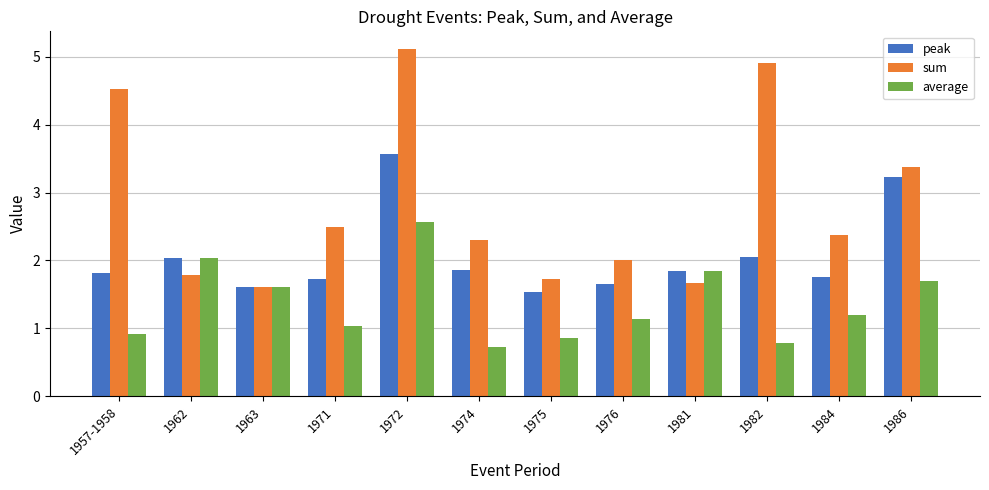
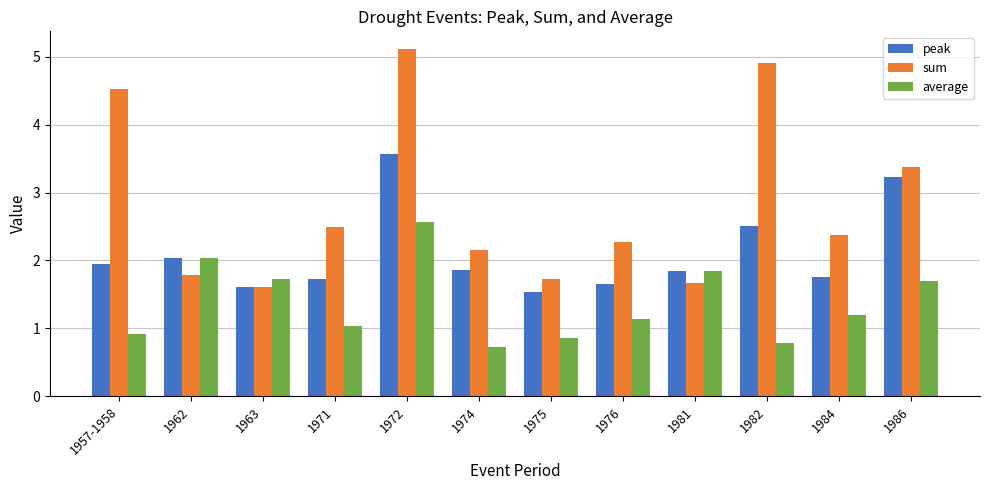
  {
    "peak": {
-     "1957-1958": 1.8,
+     "1957-1958": 1.9,
      "1962": 2.0,
      "1963": 1.6,
      "1971": 1.7,
      "1972": 3.6,
      "1974": 1.9,
      "1975": 1.5,
      "1976": 1.7,
      "1981": 1.9,
-     "1982": 2.1,
+     "1982": 2.5,
      "1984": 1.8,
      "1986": 3.2
    },
    "sum": {
      "1957-1958": 4.5,
      "1962": 1.8,
      "1963": 1.6,
      "1971": 2.5,
      "1972": 5.1,
-     "1974": 2.3,
+     "1974": 2.2,
      "1975": 1.7,
-     "1976": 2.0,
+     "1976": 2.3,
      "1981": 1.7,
      "1982": 4.9,
      "1984": 2.4,
      "1986": 3.4
    },
    "average": {
      "1957-1958": 0.9,
      "1962": 2.0,
-     "1963": 1.6,
+     "1963": 1.7,
      "1971": 1.0,
      "1972": 2.6,
      "1974": 0.7,
      "1975": 0.9,
      "1976": 1.1,
      "1981": 1.9,
      "1982": 0.8,
      "1984": 1.2,
      "1986": 1.7
    }
  }
